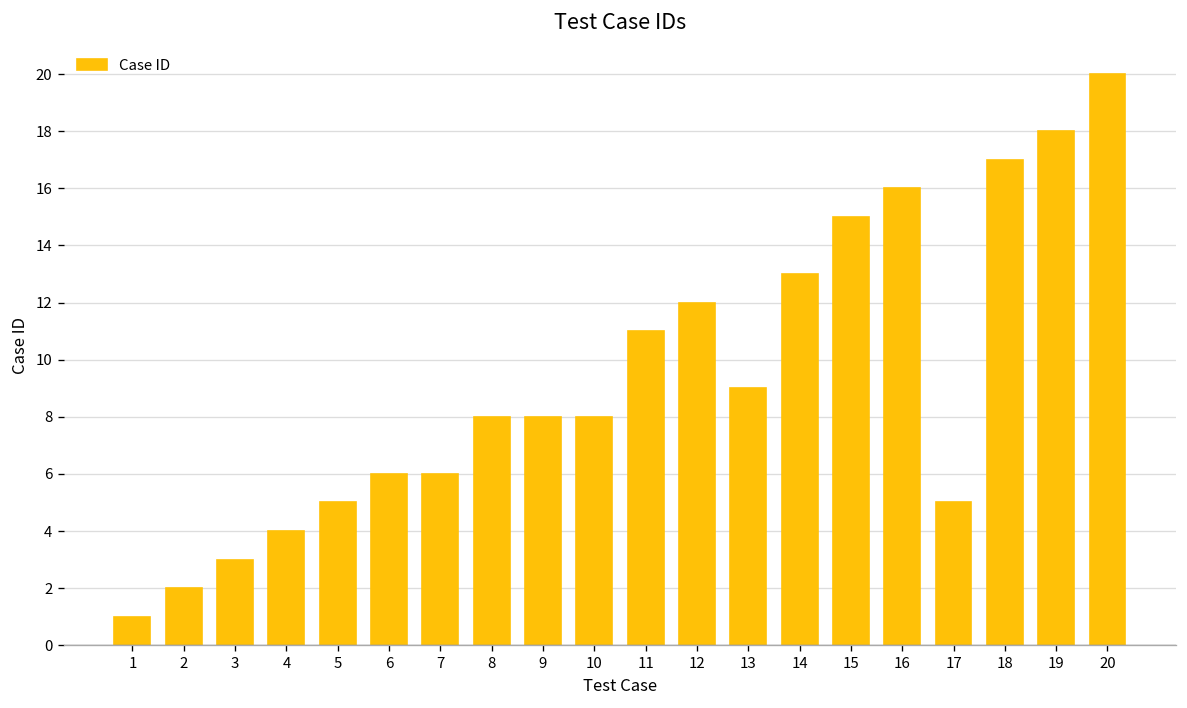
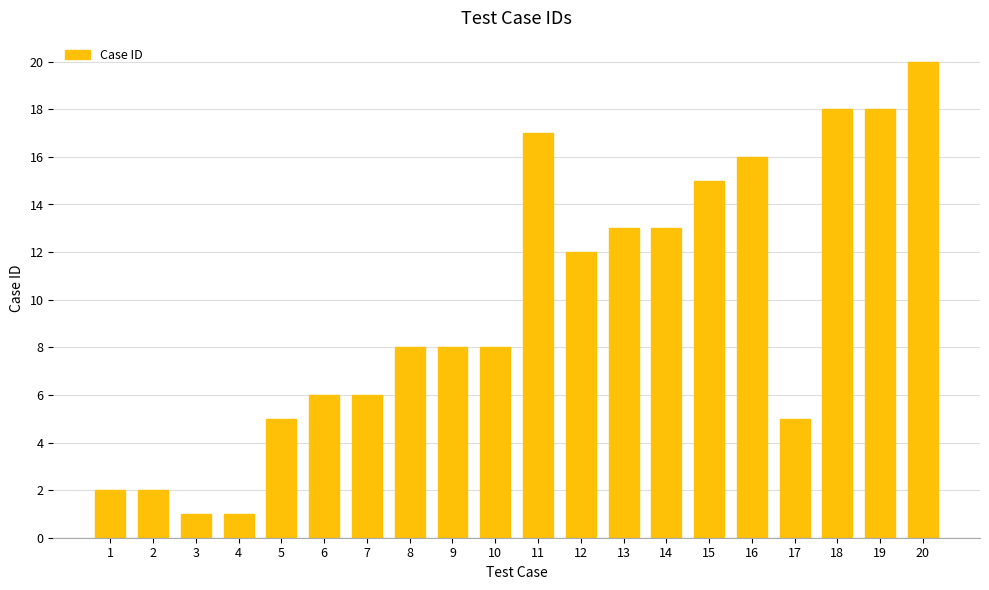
  {
-   "1": 1,
+   "1": 2,
    "2": 2,
-   "3": 3,
-   "4": 4,
+   "3": 1,
+   "4": 1,
    "5": 5,
    "6": 6,
    "7": 6,
    "8": 8,
    "9": 8,
    "10": 8,
-   "11": 11,
+   "11": 17,
    "12": 12,
-   "13": 9,
+   "13": 13,
    "14": 13,
    "15": 15,
    "16": 16,
    "17": 5,
-   "18": 17,
+   "18": 18,
    "19": 18,
    "20": 20
  }
